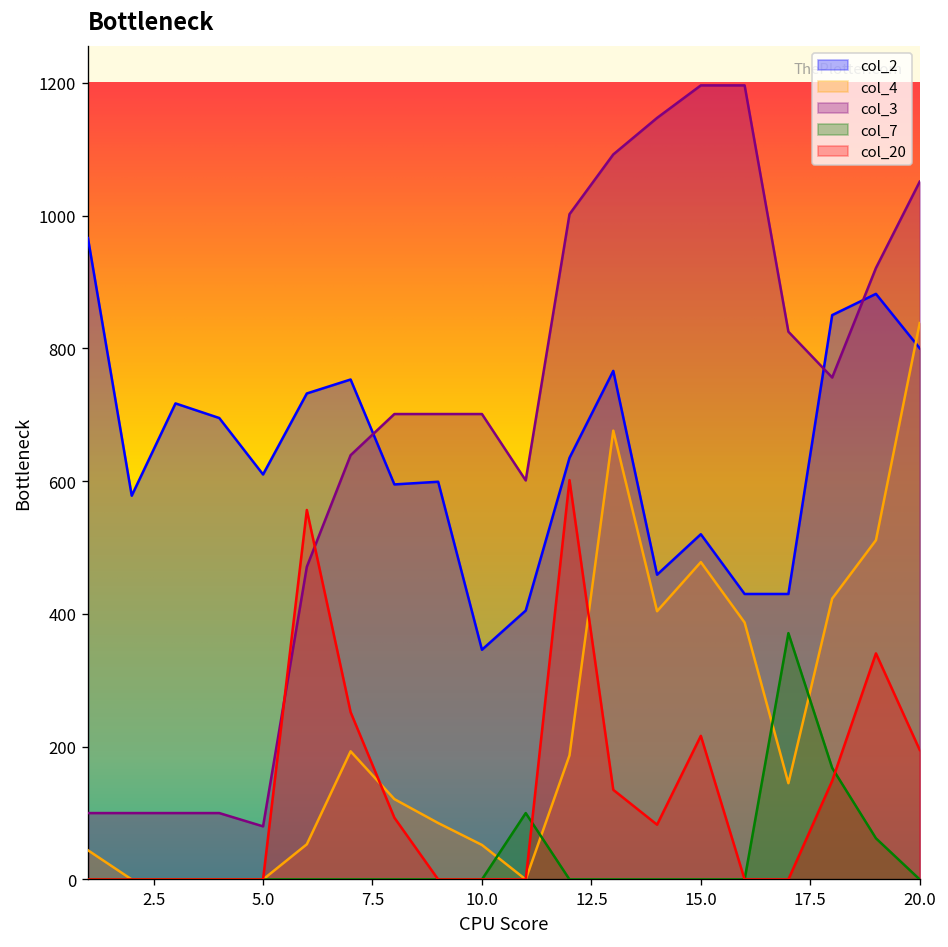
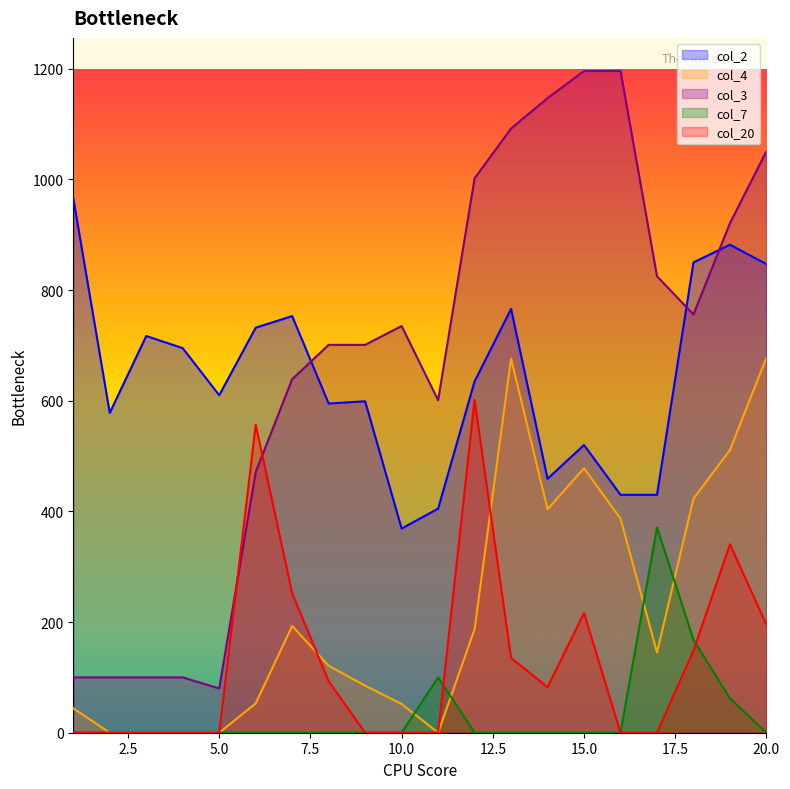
  {
    "col_2": {
      "5.0": 610,
-     "10.0": 350,
+     "10.0": 370,
      "15.0": 520,
-     "20.0": 800
+     "20.0": 850
    },
    "col_4": {
      "10.0": 50,
      "15.0": 480,
-     "20.0": 840
+     "20.0": 680
    },
    "col_3": {
      "5.0": 80,
-     "10.0": 700,
+     "10.0": 740,
      "15.0": 1200,
      "20.0": 1050
    },
    "col_7": {
      "15.0": 0,
      "20.0": 0
    },
    "col_20": {
      "15.0": 220,
      "20.0": 200
    }
  }
